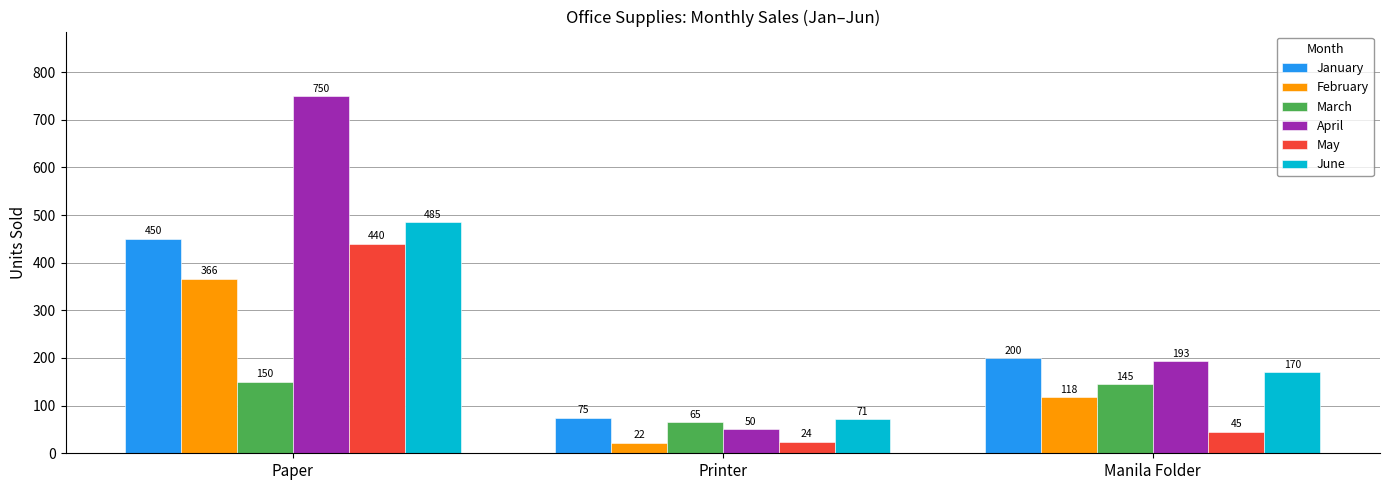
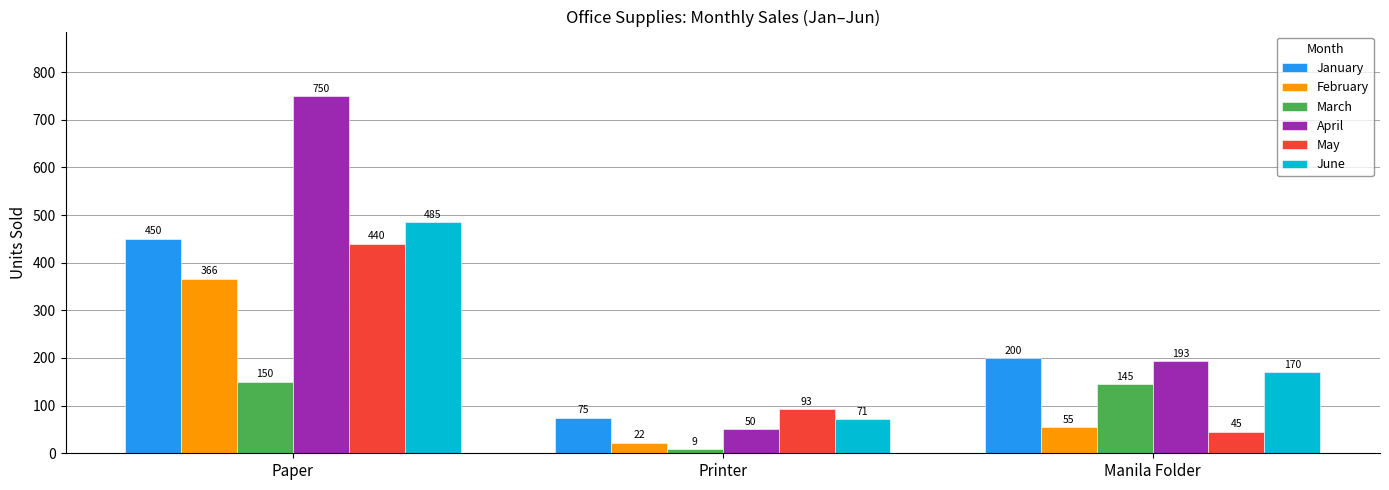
  {
    "February": {
      "Paper": 366,
      "Printer": 22,
-     "Manila Folder": 118
+     "Manila Folder": 55
    },
    "March": {
      "Paper": 150,
-     "Printer": 65,
+     "Printer": 9,
      "Manila Folder": 145
    },
    "April": {
      "Paper": 750,
      "Printer": 50,
      "Manila Folder": 193
    },
    "May": {
      "Paper": 440,
-     "Printer": 24,
+     "Printer": 93,
      "Manila Folder": 45
    }
  }
